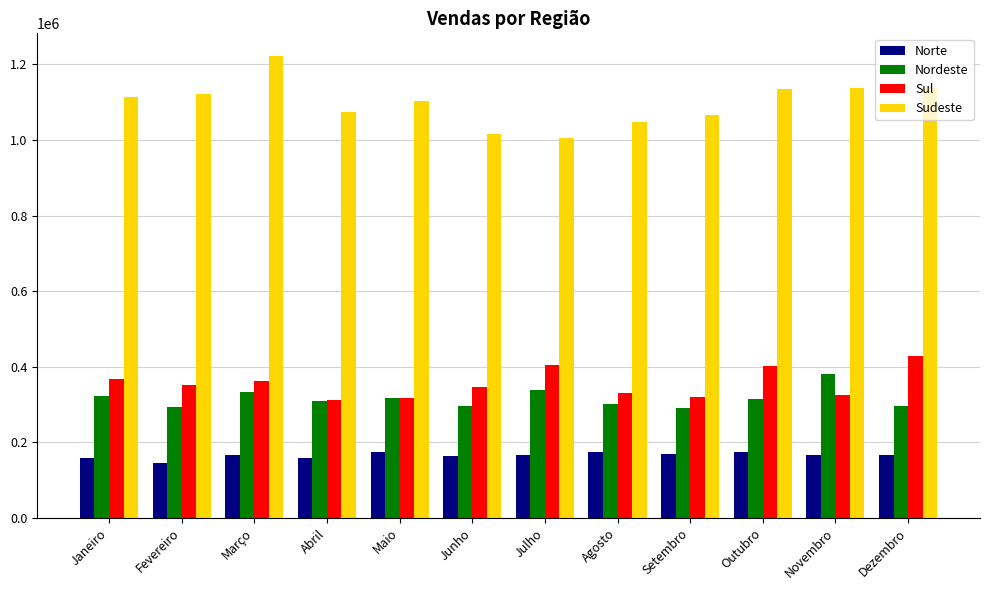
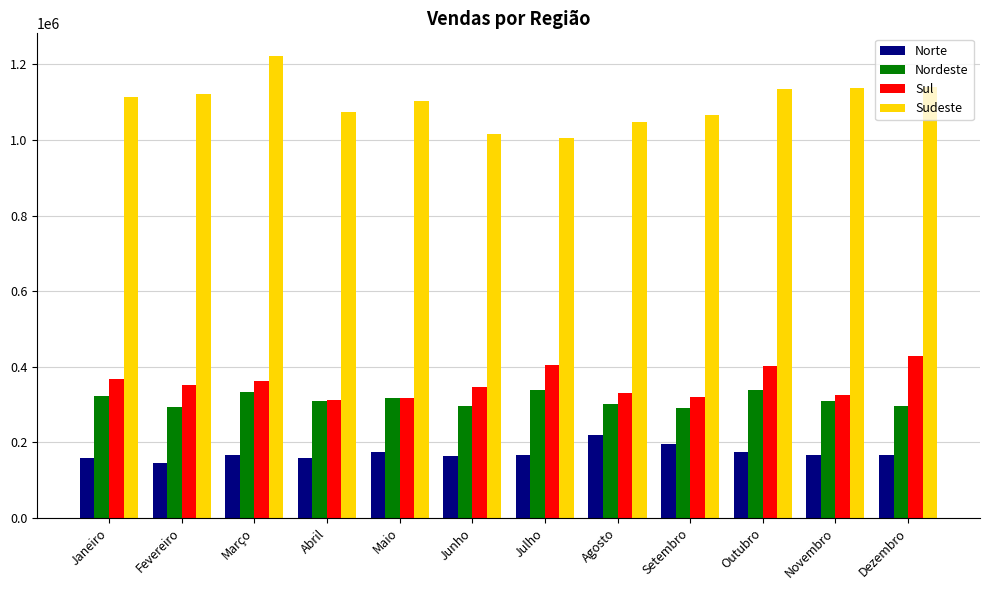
  {
    "Norte": {
      "Janeiro": 160000,
      "Fevereiro": 140000,
      "Março": 170000,
      "Abril": 160000,
      "Maio": 170000,
      "Junho": 160000,
      "Julho": 170000,
-     "Agosto": 170000,
-     "Setembro": 170000,
+     "Agosto": 220000,
+     "Setembro": 200000,
      "Outubro": 170000,
      "Novembro": 170000,
      "Dezembro": 170000
    },
    "Nordeste": {
      "Janeiro": 320000,
      "Fevereiro": 290000,
      "Março": 330000,
      "Abril": 310000,
      "Maio": 320000,
      "Junho": 300000,
      "Julho": 340000,
      "Agosto": 300000,
      "Setembro": 290000,
-     "Outubro": 320000,
-     "Novembro": 380000,
+     "Outubro": 340000,
+     "Novembro": 310000,
      "Dezembro": 300000
    },
    "Sul": {
      "Janeiro": 370000,
      "Fevereiro": 350000,
      "Março": 360000,
      "Abril": 310000,
      "Maio": 320000,
      "Junho": 340000,
      "Julho": 400000,
      "Agosto": 330000,
      "Setembro": 320000,
      "Outubro": 400000,
      "Novembro": 320000,
      "Dezembro": 430000
    },
    "Sudeste": {
      "Janeiro": 1110000,
      "Fevereiro": 1120000,
      "Março": 1220000,
      "Abril": 1070000,
      "Maio": 1100000,
      "Junho": 1020000,
      "Julho": 1000000,
      "Agosto": 1050000,
      "Setembro": 1070000,
      "Outubro": 1130000,
      "Novembro": 1140000
    }
  }
